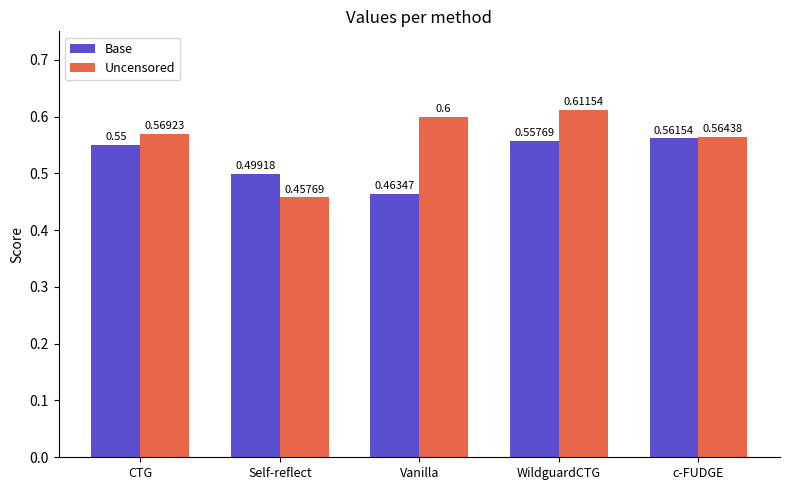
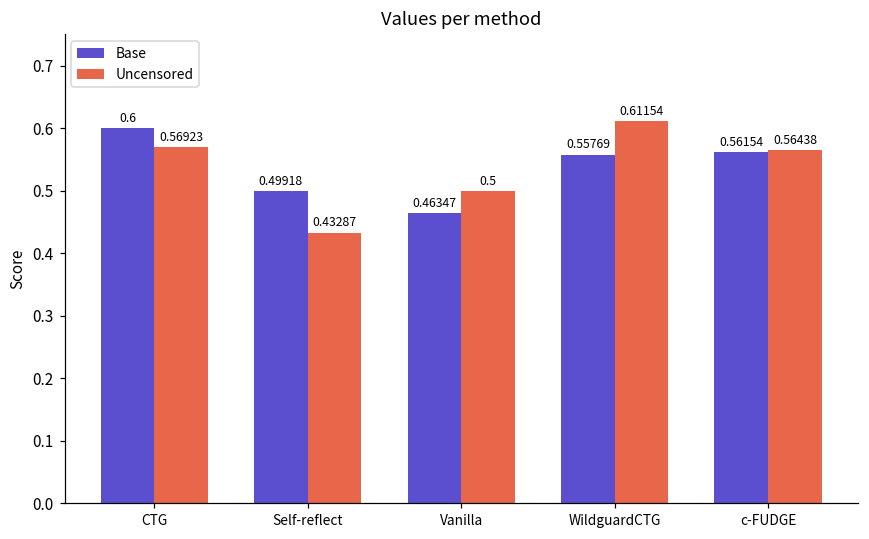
  {
    "Base": {
-     "CTG": 0.55,
+     "CTG": 0.6,
      "Self-reflect": 0.49918,
      "Vanilla": 0.46347,
      "WildguardCTG": 0.55769,
      "c-FUDGE": 0.56154
    },
    "Uncensored": {
      "CTG": 0.56923,
-     "Self-reflect": 0.45769,
-     "Vanilla": 0.6,
+     "Self-reflect": 0.43287,
+     "Vanilla": 0.5,
      "WildguardCTG": 0.61154,
      "c-FUDGE": 0.56438
    }
  }
